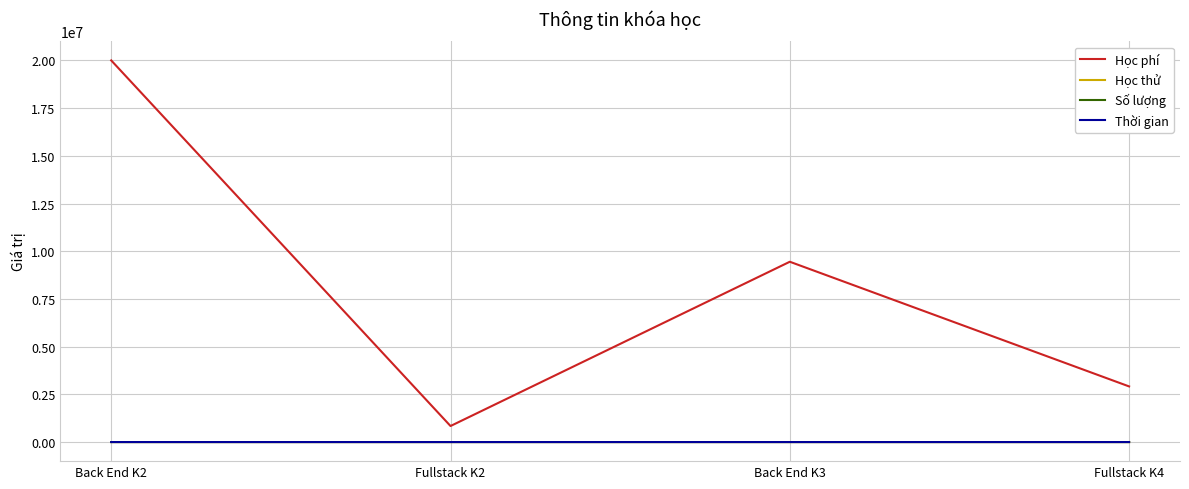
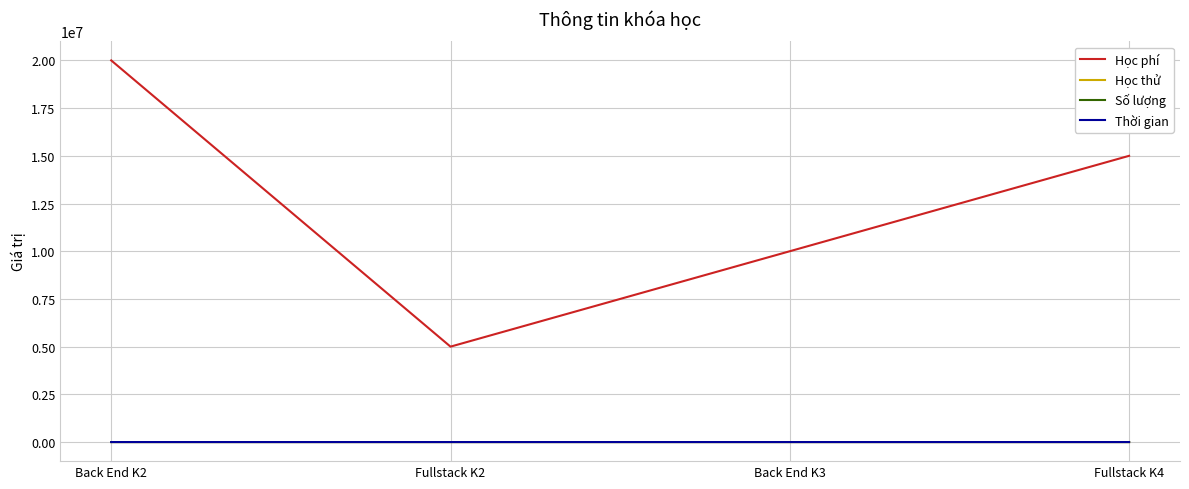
  {
    "Học phí": {
      "Back End K2": 20000000,
-     "Fullstack K2": 800000,
-     "Back End K3": 9400000,
-     "Fullstack K4": 2900000
+     "Fullstack K2": 5000000,
+     "Back End K3": 10000000,
+     "Fullstack K4": 15000000
    },
    "Thời gian": {
      "Back End K2": 0,
      "Fullstack K2": 0,
      "Back End K3": 0,
      "Fullstack K4": 0
    }
  }
